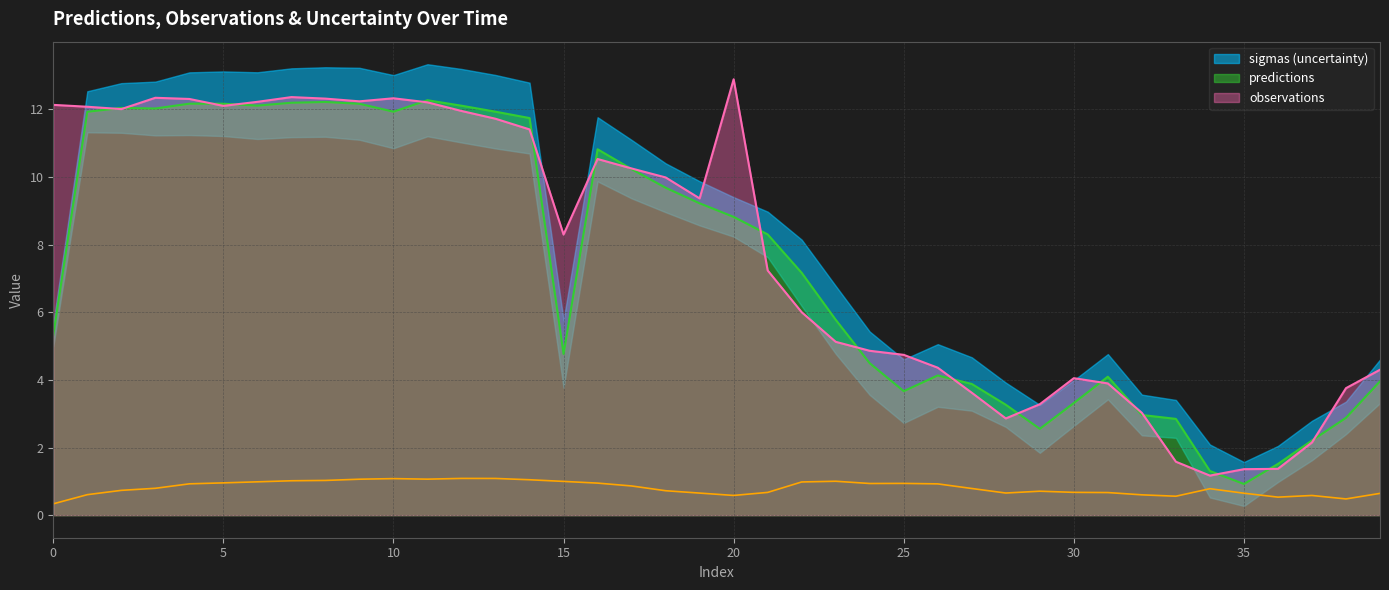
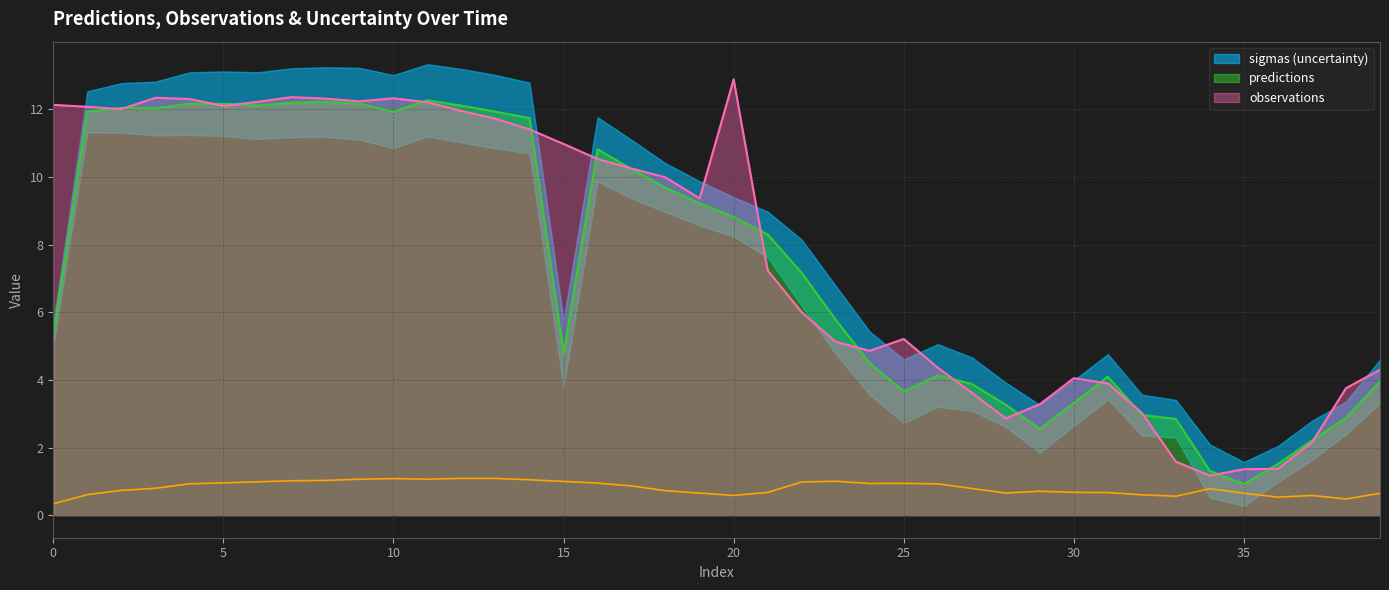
  {
    "predictions": {
      "0": 5.3,
      "10": 11.9,
      "15": 4.8,
      "20": 8.8,
      "25": 3.7,
      "30": 3.3,
      "35": 0.9
    },
    "observations": {
      "0": 12.1,
      "10": 12.3,
-     "15": 8.3,
+     "15": 11.0,
      "20": 12.9,
-     "25": 4.7,
+     "25": 5.2,
      "35": 1.4
    }
  }
